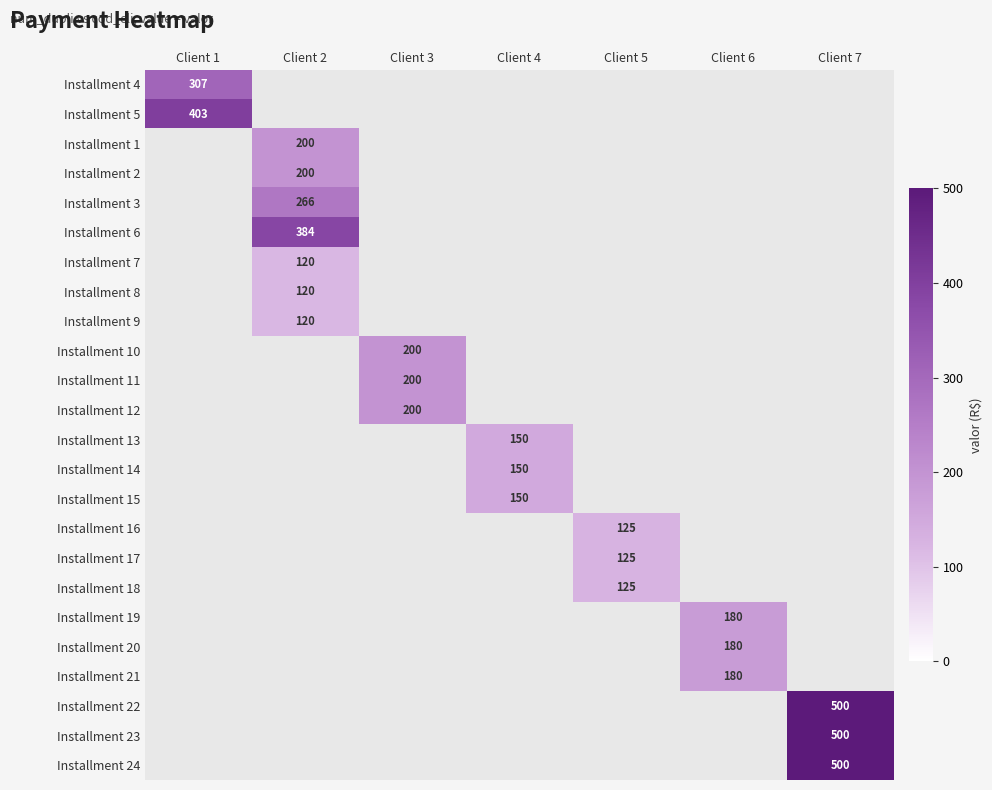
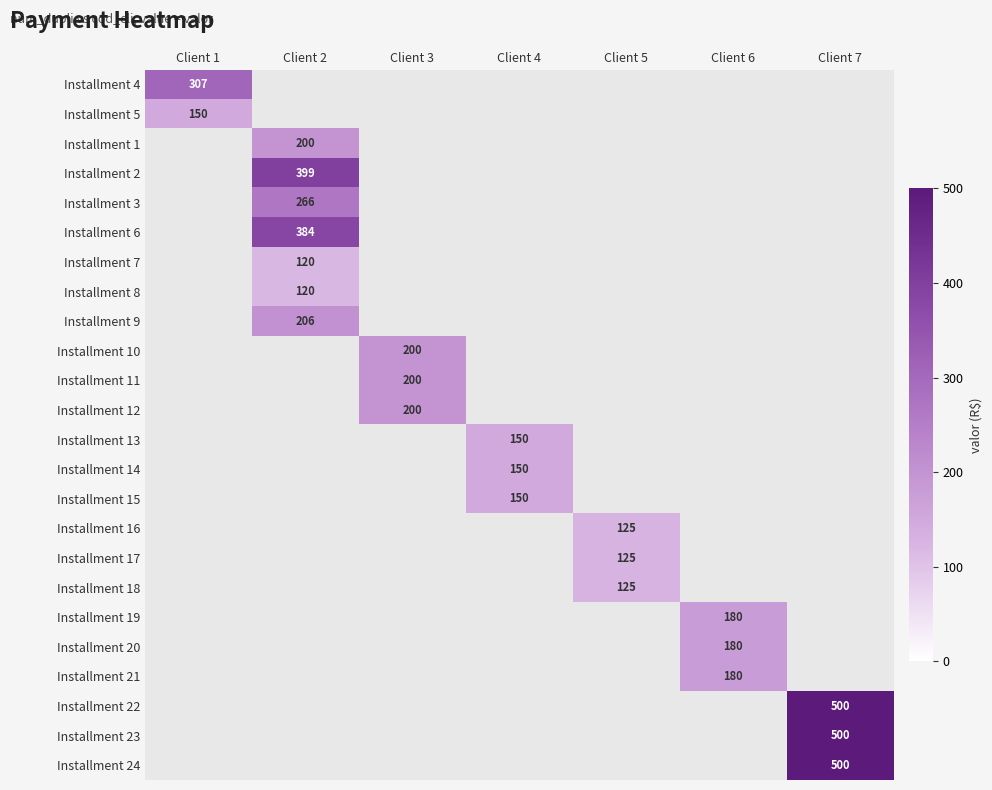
  {
    "Installment 4": {
      "Client 1": 307
    },
    "Installment 5": {
-     "Client 1": 403
+     "Client 1": 150
    },
    "Installment 1": {
      "Client 2": 200
    },
    "Installment 2": {
-     "Client 2": 200
+     "Client 2": 399
    },
    "Installment 3": {
      "Client 2": 266
    },
    "Installment 6": {
      "Client 2": 384
    },
    "Installment 7": {
      "Client 2": 120
    },
    "Installment 8": {
      "Client 2": 120
    },
    "Installment 9": {
-     "Client 2": 120
+     "Client 2": 206
    },
    "Installment 10": {
      "Client 3": 200
    },
    "Installment 11": {
      "Client 3": 200
    },
    "Installment 12": {
      "Client 3": 200
    },
    "Installment 13": {
      "Client 4": 150
    },
    "Installment 14": {
      "Client 4": 150
    },
    "Installment 15": {
      "Client 4": 150
    },
    "Installment 16": {
      "Client 5": 125
    },
    "Installment 17": {
      "Client 5": 125
    },
    "Installment 18": {
      "Client 5": 125
    },
    "Installment 19": {
      "Client 6": 180
    },
    "Installment 20": {
      "Client 6": 180
    },
    "Installment 21": {
      "Client 6": 180
    },
    "Installment 22": {
      "Client 7": 500
    },
    "Installment 23": {
      "Client 7": 500
    },
    "Installment 24": {
      "Client 7": 500
    }
  }
